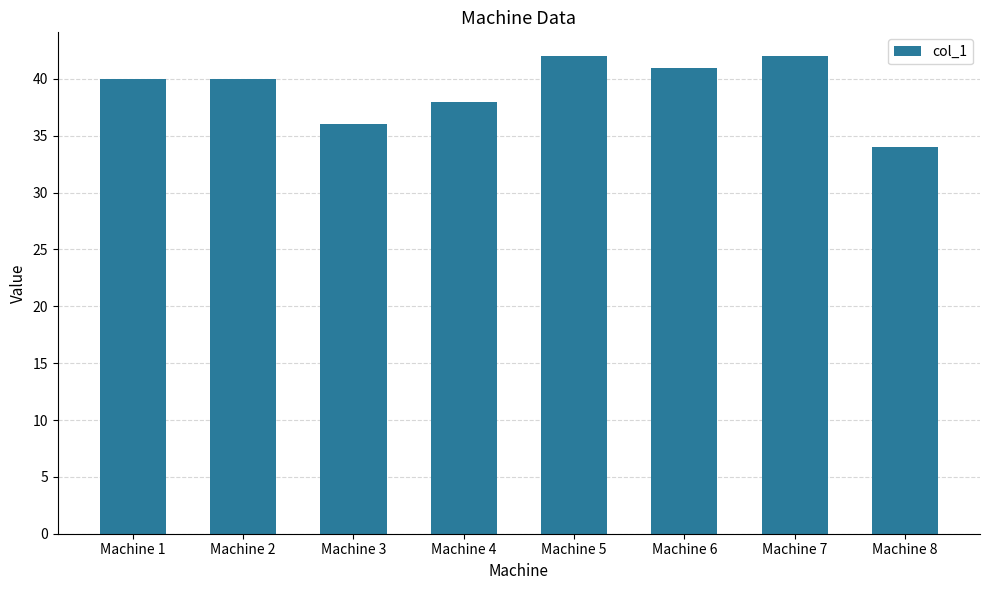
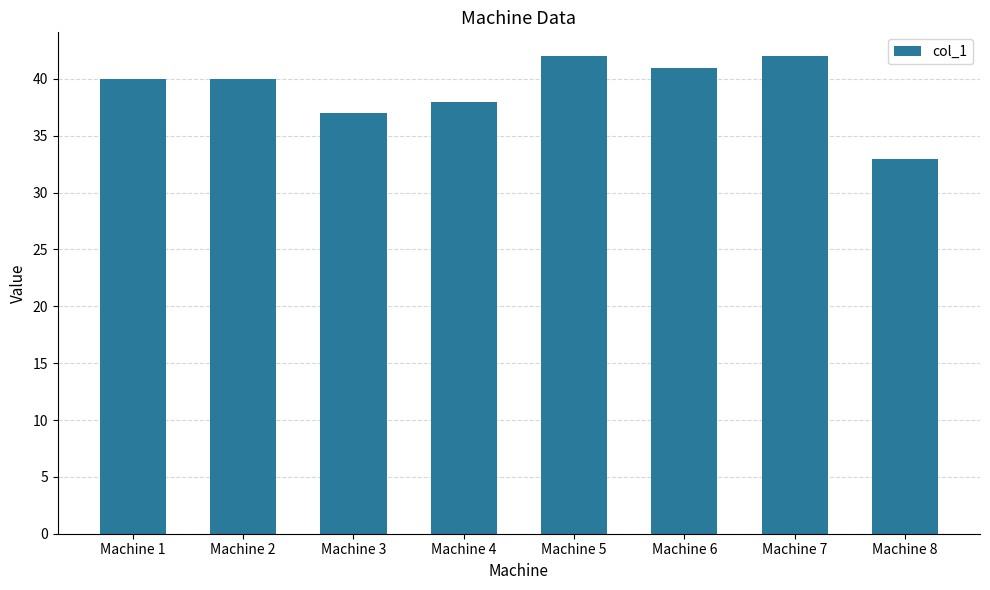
  {
    "Machine 1": 40,
    "Machine 2": 40,
-   "Machine 3": 36,
+   "Machine 3": 37,
    "Machine 4": 38,
    "Machine 5": 42,
    "Machine 6": 41,
    "Machine 7": 42,
-   "Machine 8": 34
+   "Machine 8": 33
  }
